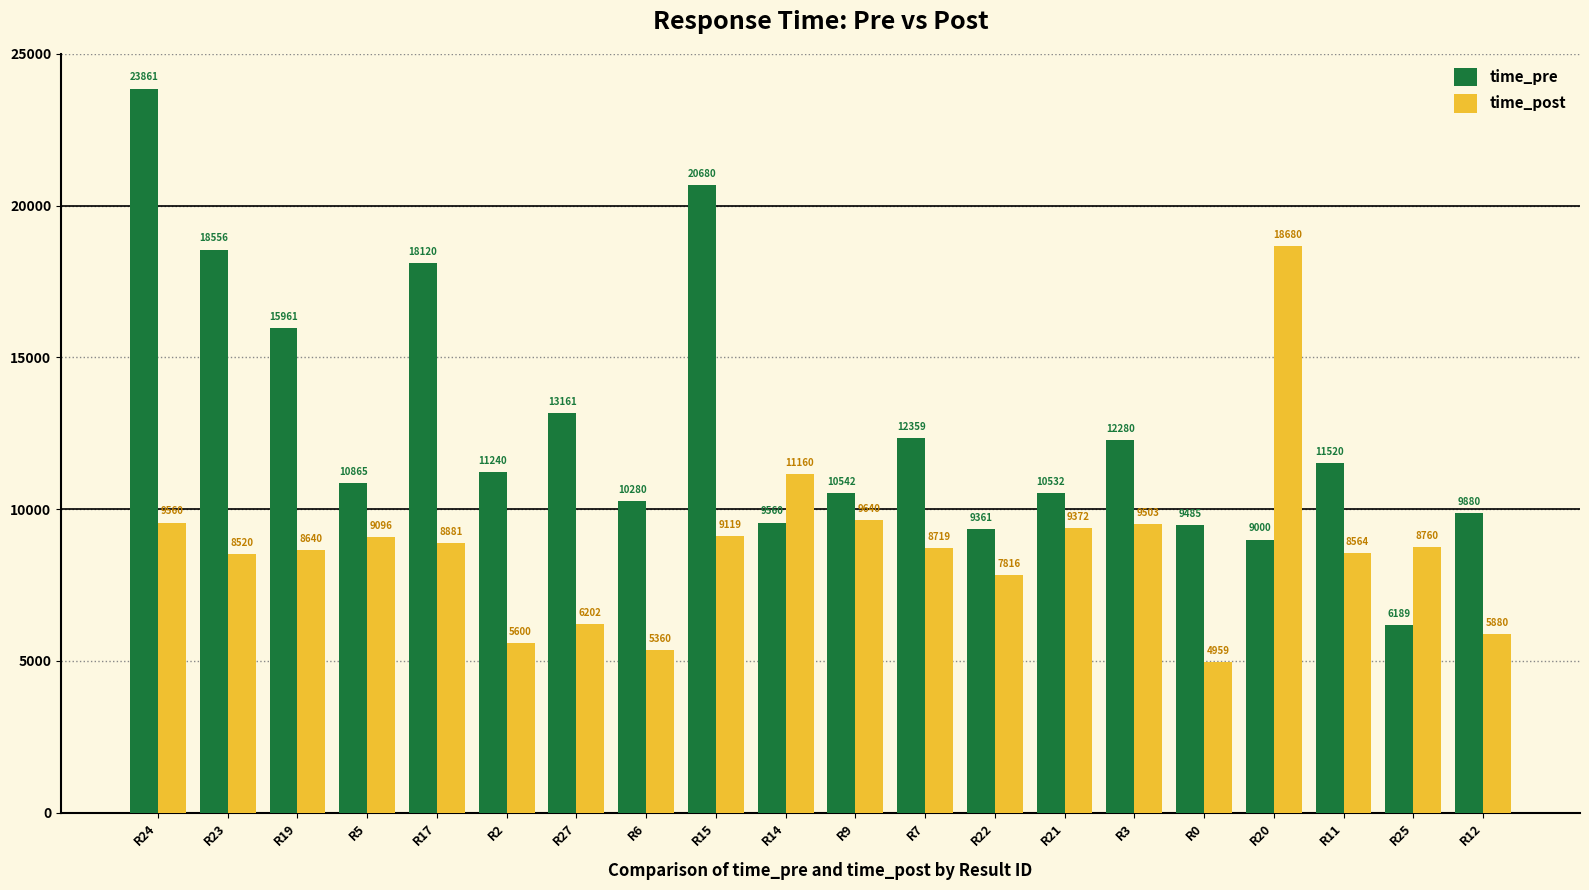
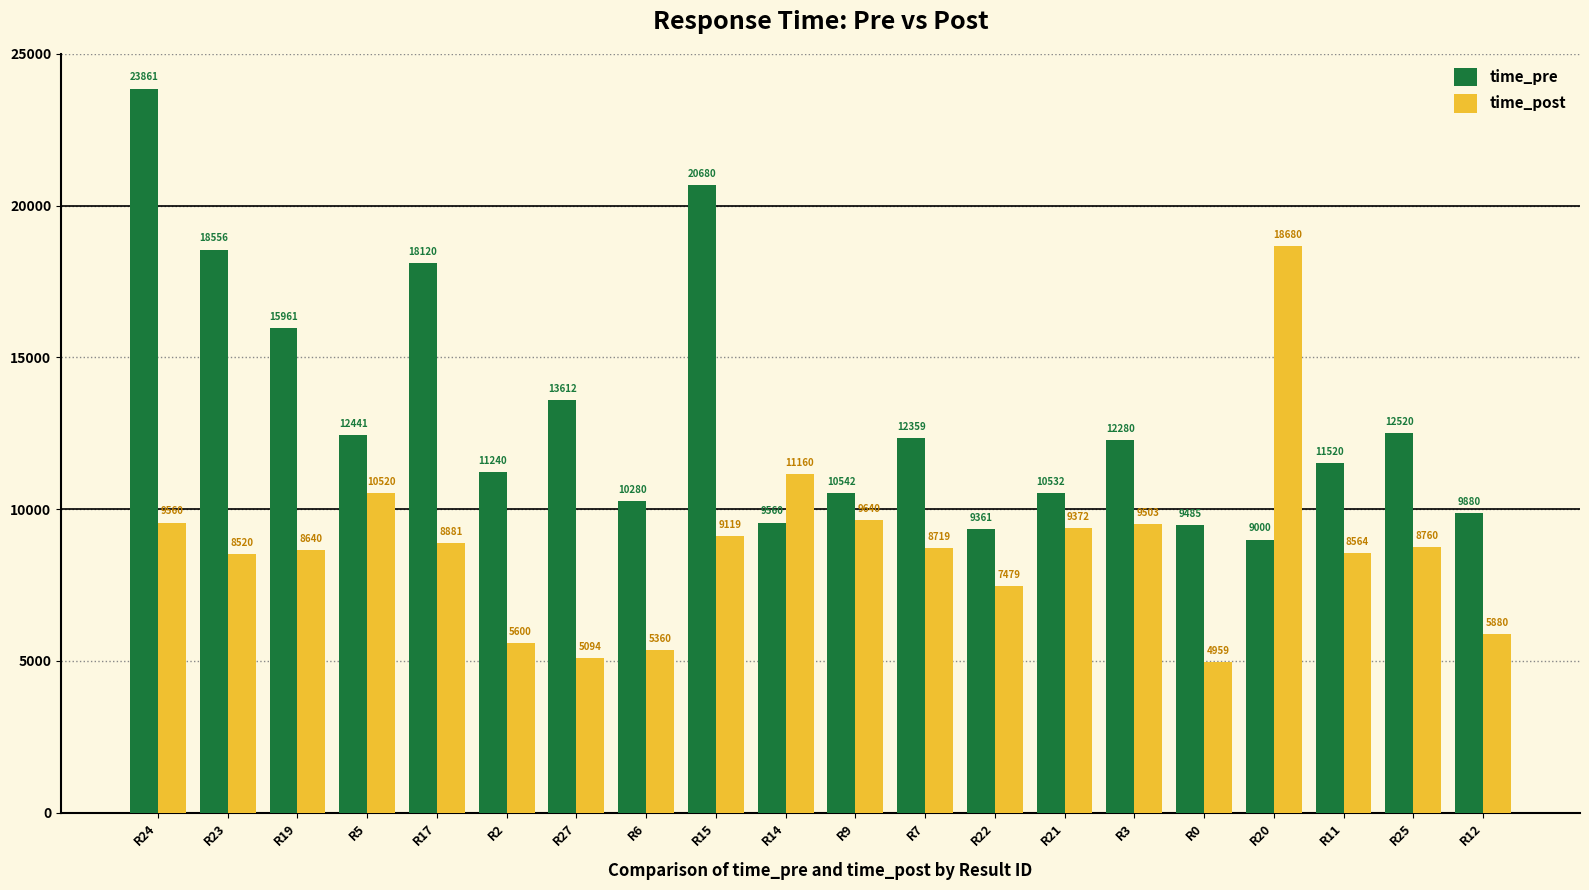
  {
    "time_pre": {
      "R24": 23861,
      "R23": 18556,
      "R19": 15961,
-     "R5": 10865,
+     "R5": 12441,
      "R17": 18120,
      "R2": 11240,
-     "R27": 13161,
+     "R27": 13612,
      "R6": 10280,
      "R15": 20680,
      "R14": 9560,
      "R9": 10542,
      "R7": 12359,
      "R22": 9361,
      "R21": 10532,
      "R3": 12280,
      "R0": 9485,
      "R20": 9000,
      "R11": 11520,
-     "R25": 6189,
+     "R25": 12520,
      "R12": 9880
    },
    "time_post": {
      "R24": 9560,
      "R23": 8520,
      "R19": 8640,
-     "R5": 9096,
+     "R5": 10520,
      "R17": 8881,
      "R2": 5600,
-     "R27": 6202,
+     "R27": 5094,
      "R6": 5360,
      "R15": 9119,
      "R14": 11160,
      "R9": 9640,
      "R7": 8719,
-     "R22": 7816,
+     "R22": 7479,
      "R21": 9372,
      "R3": 9503,
      "R0": 4959,
      "R20": 18680,
      "R11": 8564,
      "R25": 8760,
      "R12": 5880
    }
  }
